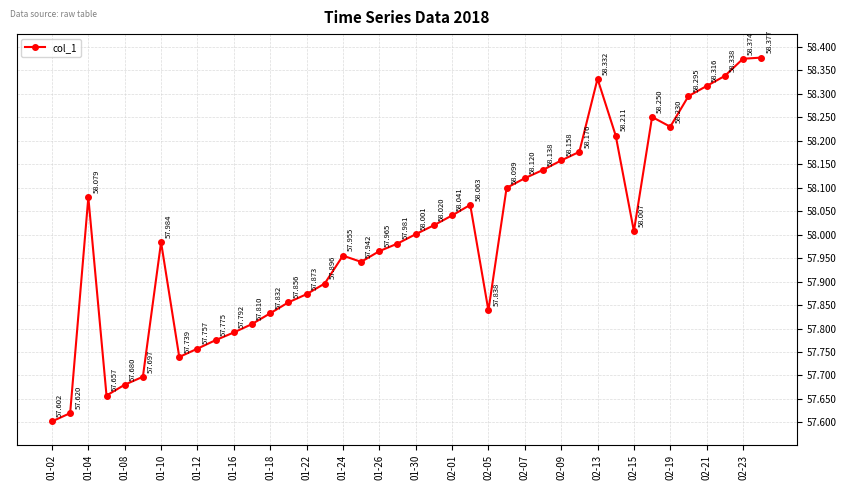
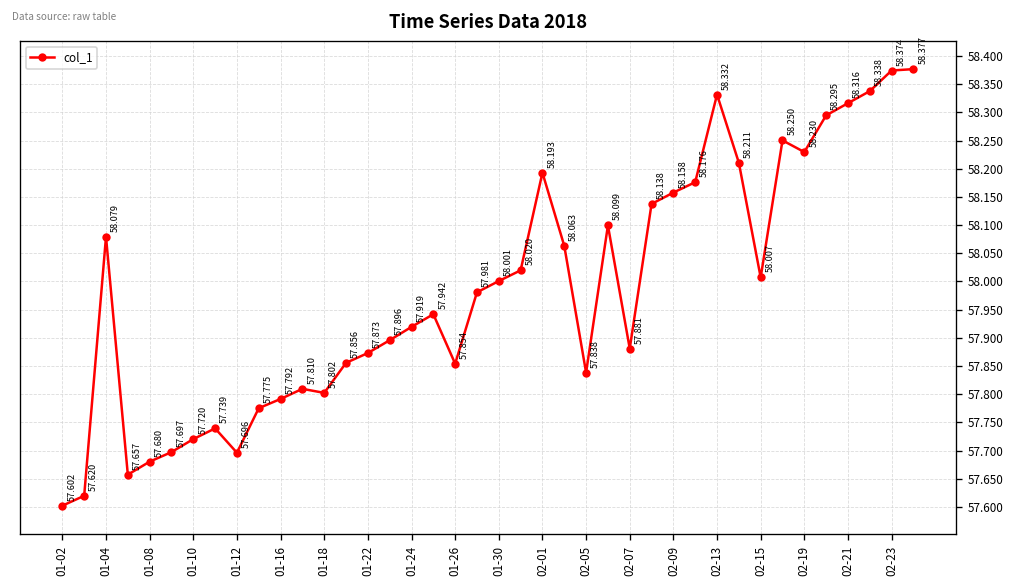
  {
    "01-02": 57.602,
    "01-04": 58.079,
    "01-08": 57.680,
-   "01-10": 57.984,
-   "01-12": 57.757,
+   "01-10": 57.720,
+   "01-12": 57.696,
    "01-16": 57.792,
-   "01-18": 57.832,
+   "01-18": 57.802,
    "01-22": 57.873,
-   "01-24": 57.955,
-   "01-26": 57.965,
+   "01-24": 57.919,
+   "01-26": 57.854,
    "01-30": 58.001,
-   "02-01": 58.041,
+   "02-01": 58.193,
    "02-05": 57.838,
-   "02-07": 58.120,
+   "02-07": 57.881,
    "02-09": 58.158,
    "02-13": 58.332,
    "02-15": 58.007,
    "02-19": 58.230,
    "02-21": 58.316,
    "02-23": 58.374
  }
